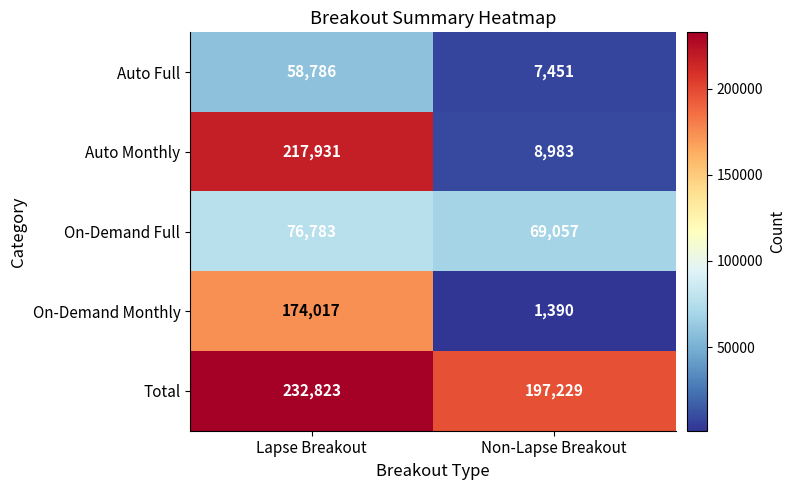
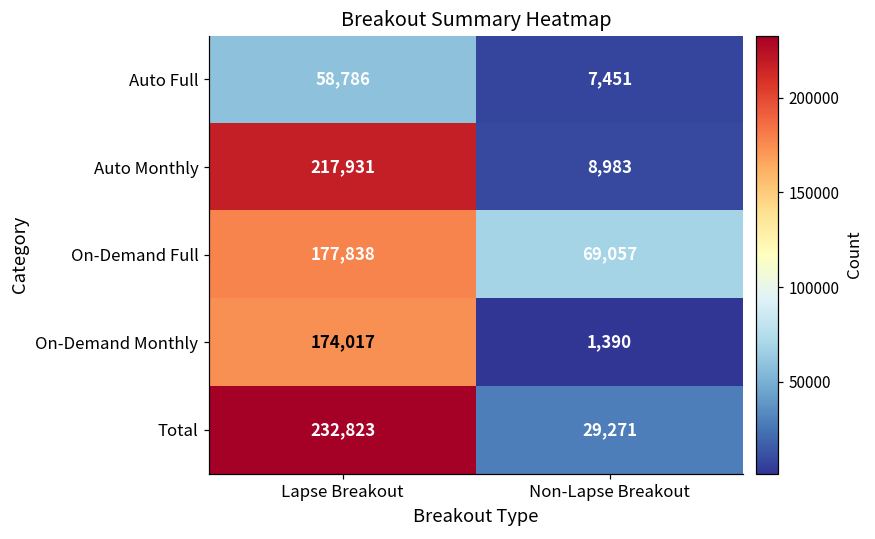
  {
    "Auto Full": {
      "Lapse Breakout": "58,786",
      "Non-Lapse Breakout": "7,451"
    },
    "Auto Monthly": {
      "Lapse Breakout": "217,931",
      "Non-Lapse Breakout": "8,983"
    },
    "On-Demand Full": {
-     "Lapse Breakout": "76,783",
+     "Lapse Breakout": "177,838",
      "Non-Lapse Breakout": "69,057"
    },
    "On-Demand Monthly": {
      "Lapse Breakout": "174,017",
      "Non-Lapse Breakout": "1,390"
    },
    "Total": {
      "Lapse Breakout": "232,823",
-     "Non-Lapse Breakout": "197,229"
+     "Non-Lapse Breakout": "29,271"
    }
  }
